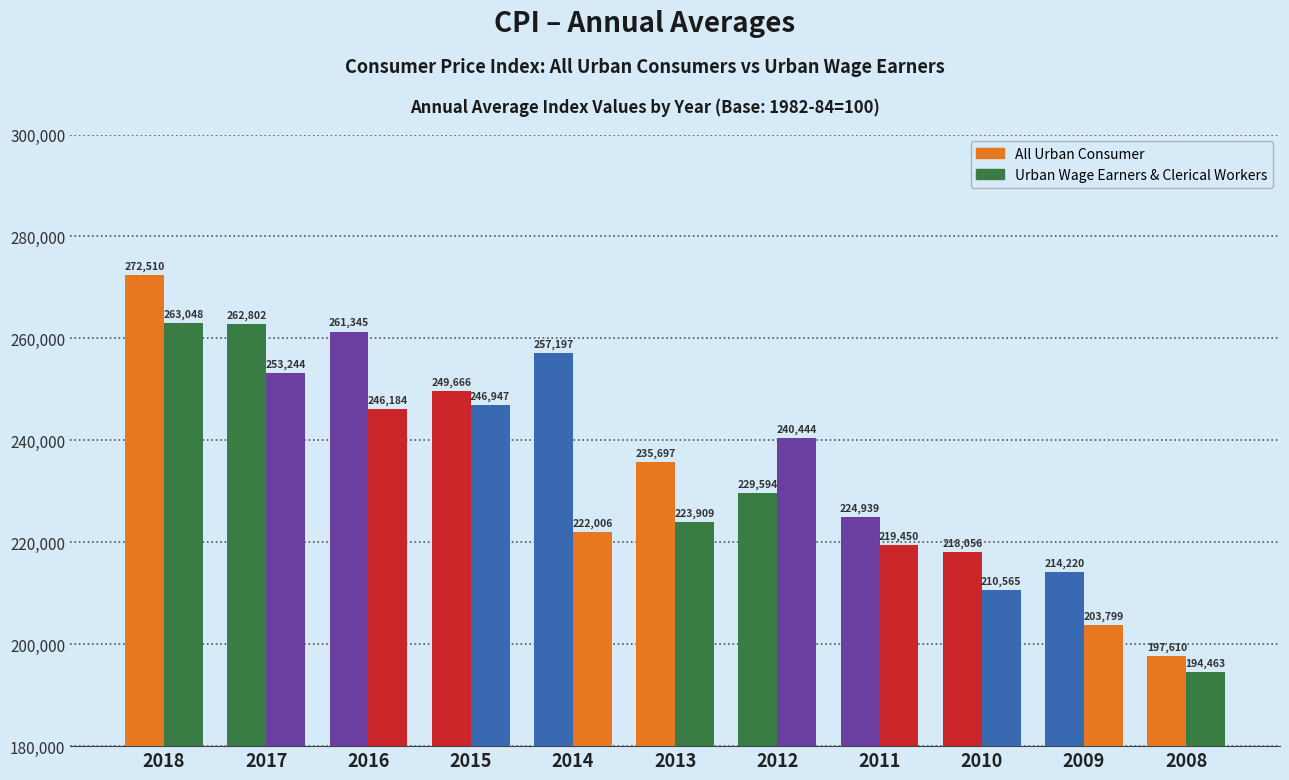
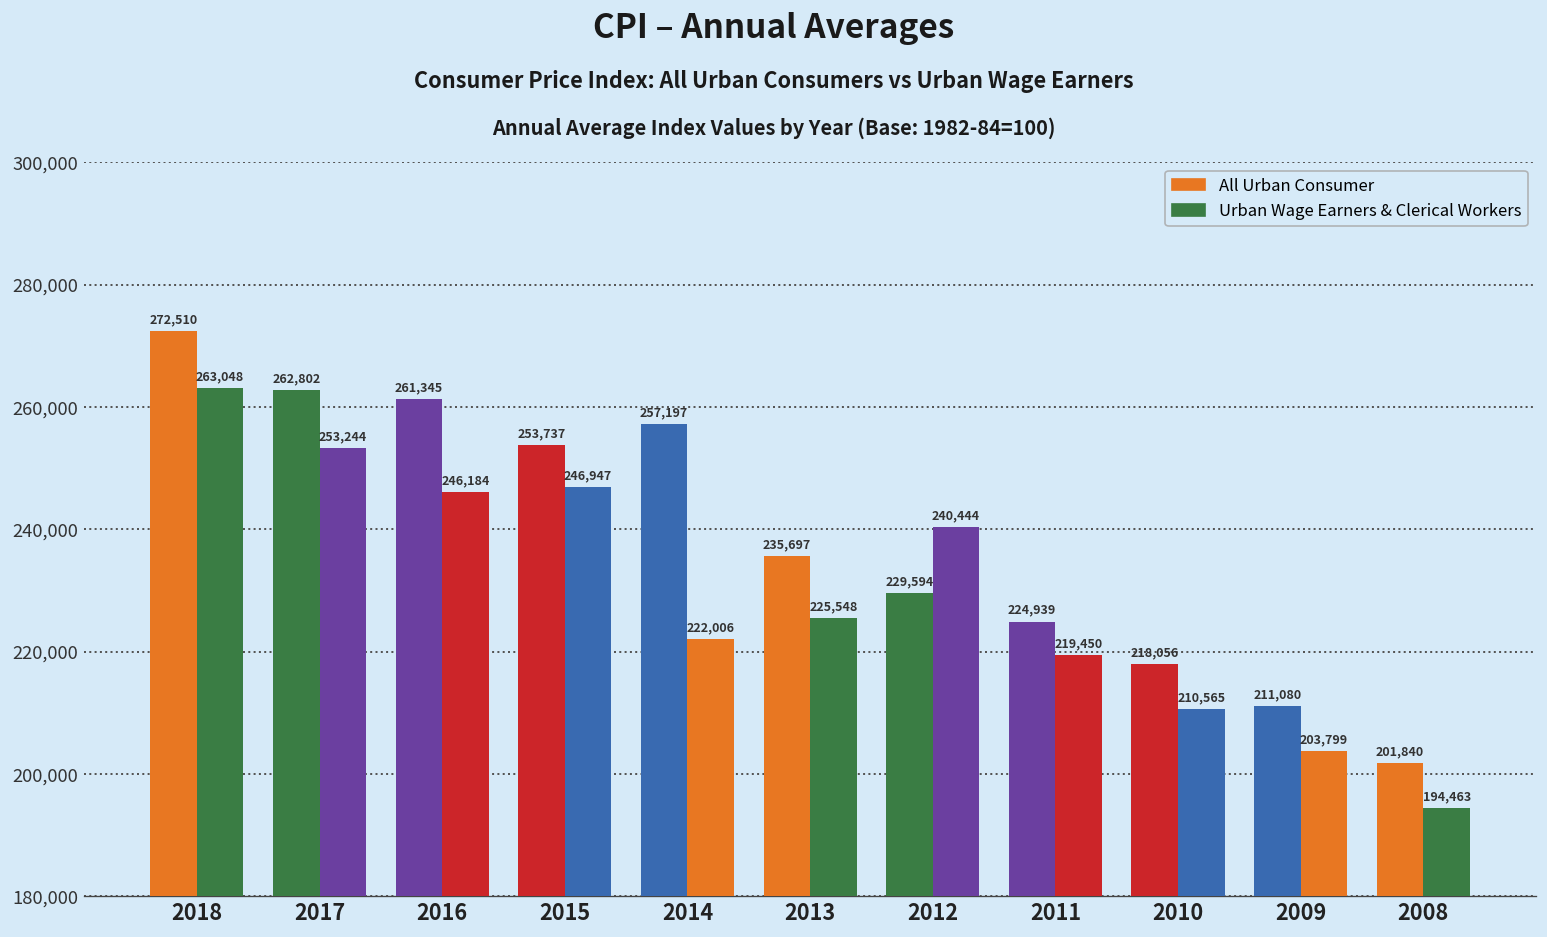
  {
    "All Urban Consumer": {
      "2018": "272,510",
      "2017": "262,802",
      "2016": "261,345",
-     "2015": "249,666",
+     "2015": "253,737",
      "2014": "257,197",
      "2013": "235,697",
      "2012": "229,594",
      "2011": "224,939",
      "2010": "218,056",
-     "2009": "214,220",
-     "2008": "197,610"
+     "2009": "211,080",
+     "2008": "201,840"
    },
    "Urban Wage Earners & Clerical Workers": {
      "2018": "263,048",
      "2017": "253,244",
      "2016": "246,184",
      "2015": "246,947",
      "2014": "222,006",
-     "2013": "223,909",
+     "2013": "225,548",
      "2012": "240,444",
      "2011": "219,450",
      "2010": "210,565",
      "2009": "203,799",
      "2008": "194,463"
    }
  }
